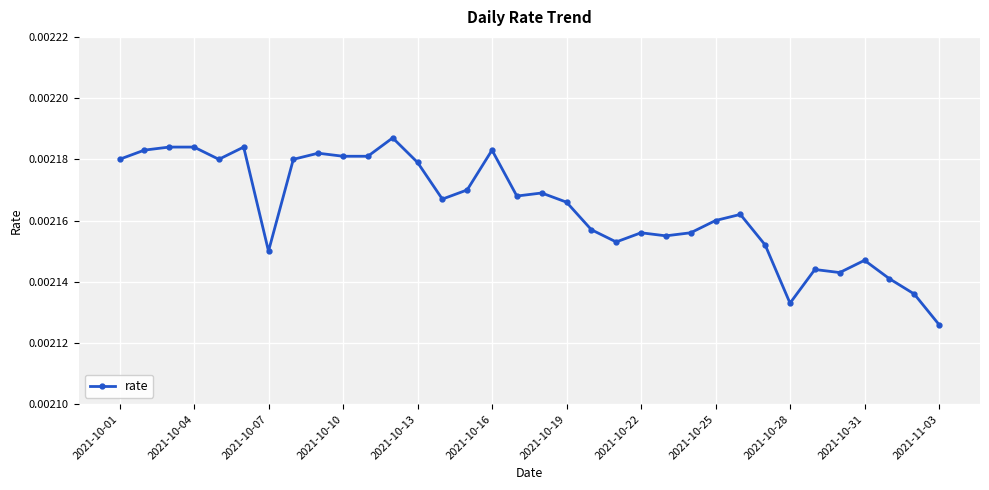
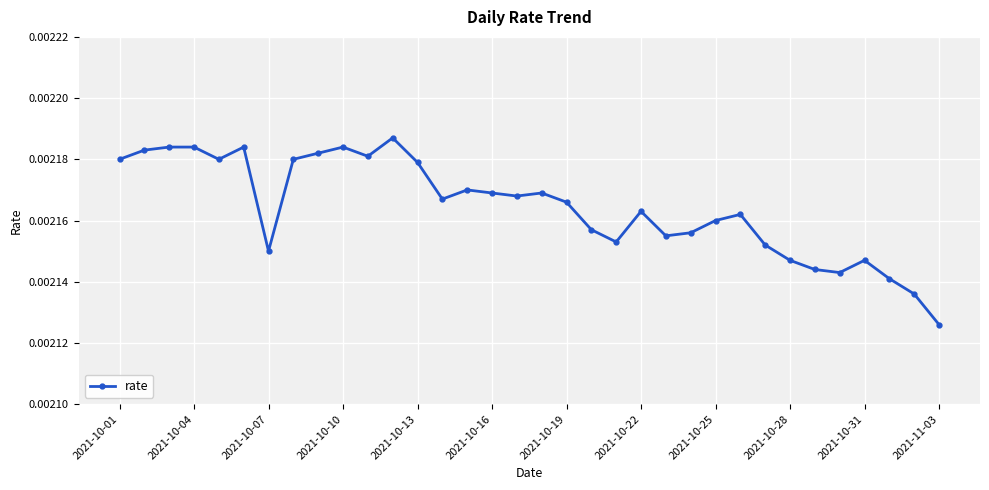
  {
    "2021-10-01": 0.002180,
    "2021-10-04": 0.002184,
    "2021-10-07": 0.002150,
-   "2021-10-10": 0.002181,
+   "2021-10-10": 0.002184,
    "2021-10-13": 0.002179,
-   "2021-10-16": 0.002183,
+   "2021-10-16": 0.002169,
    "2021-10-19": 0.002166,
-   "2021-10-22": 0.002156,
+   "2021-10-22": 0.002163,
    "2021-10-25": 0.002160,
-   "2021-10-28": 0.002133,
+   "2021-10-28": 0.002147,
    "2021-10-31": 0.002147,
    "2021-11-03": 0.002126
  }
